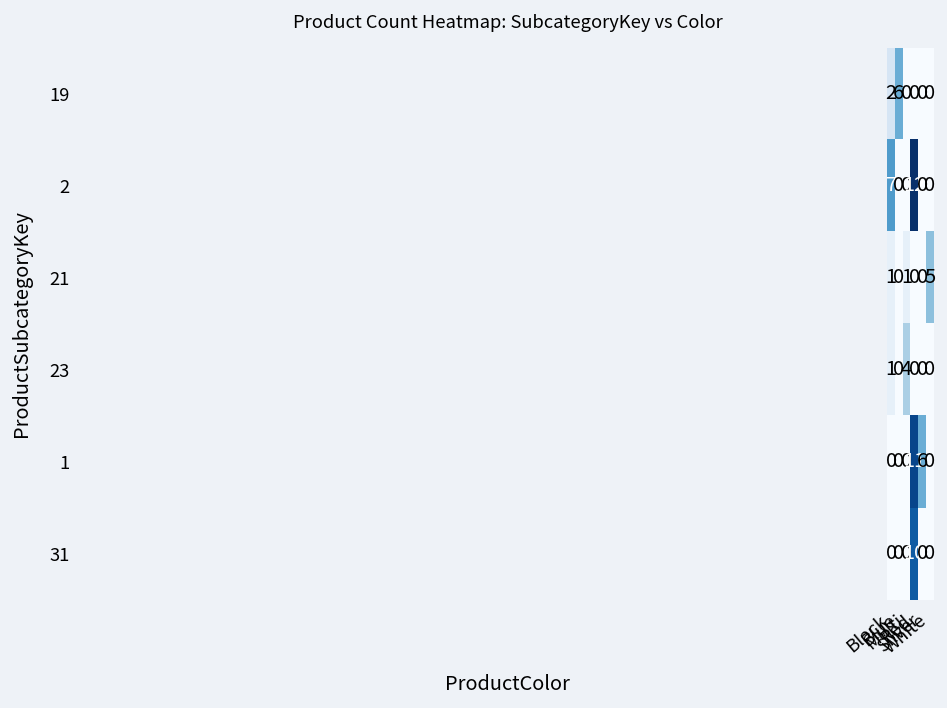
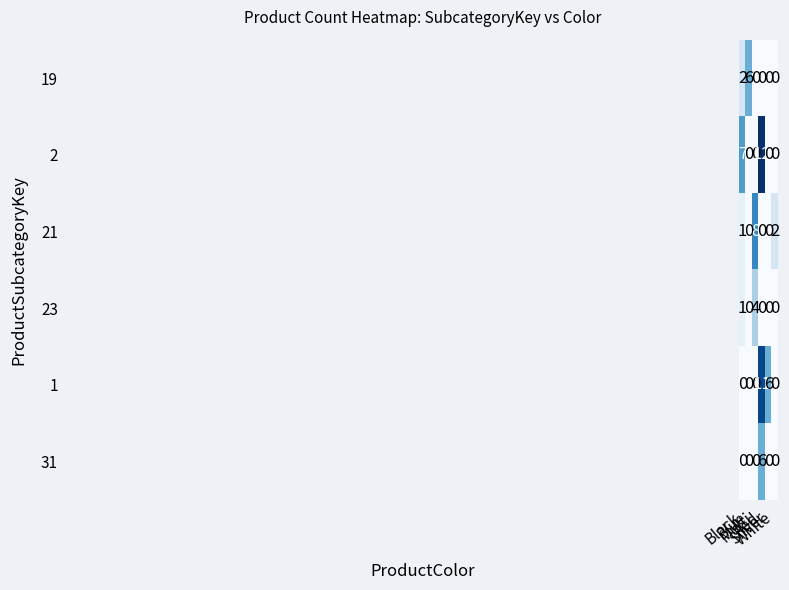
  {
    "21": {
-     "Multi": 1,
-     "White": 5
+     "Multi": 8,
+     "White": 2
    },
    "31": {
-     "Red": 10
+     "Red": 6
    }
  }
